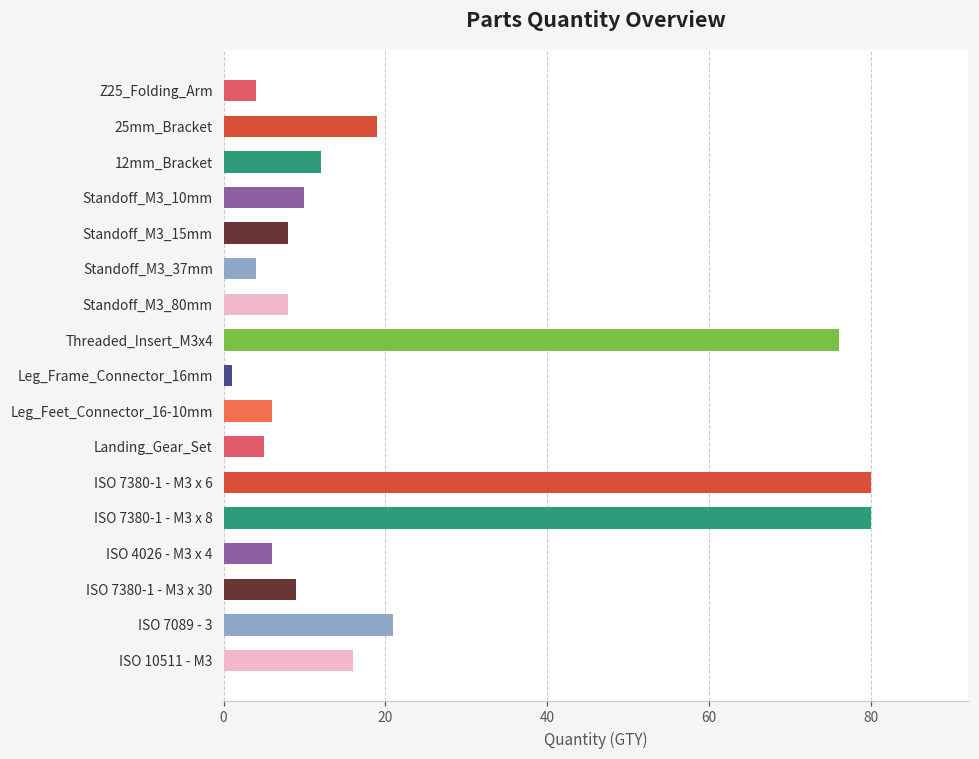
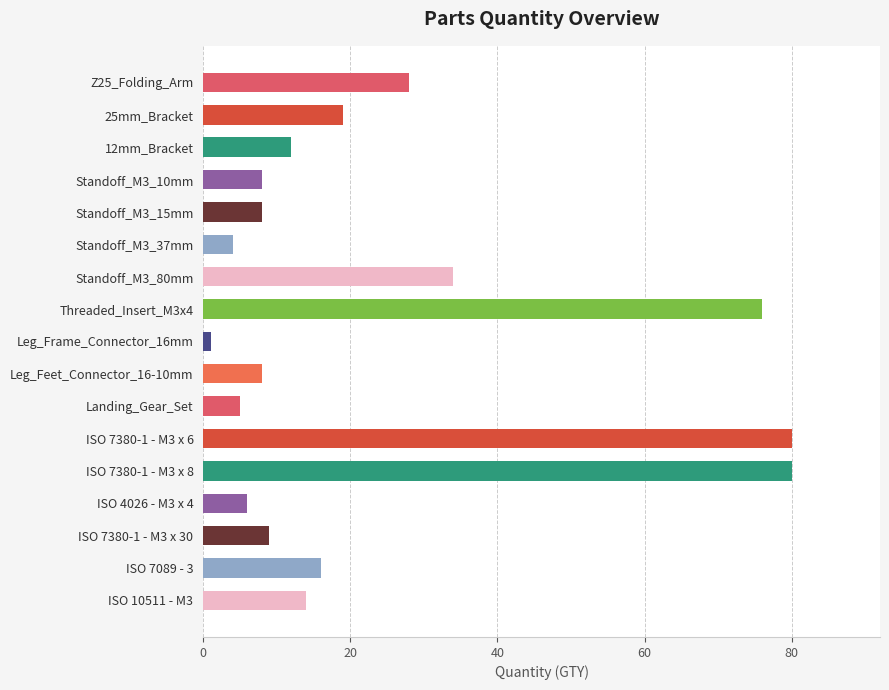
  {
-   "Z25_Folding_Arm": 4,
+   "Z25_Folding_Arm": 28,
    "25mm_Bracket": 19,
    "12mm_Bracket": 12,
-   "Standoff_M3_10mm": 10,
+   "Standoff_M3_10mm": 8,
    "Standoff_M3_15mm": 8,
    "Standoff_M3_37mm": 4,
-   "Standoff_M3_80mm": 8,
+   "Standoff_M3_80mm": 34,
    "Threaded_Insert_M3x4": 76,
    "Leg_Frame_Connector_16mm": 1,
-   "Leg_Feet_Connector_16-10mm": 6,
+   "Leg_Feet_Connector_16-10mm": 8,
    "Landing_Gear_Set": 5,
    "ISO 7380-1 - M3 x 6": 80,
    "ISO 7380-1 - M3 x 8": 80,
    "ISO 4026 - M3 x 4": 6,
    "ISO 7380-1 - M3 x 30": 9,
-   "ISO 7089 - 3": 21,
-   "ISO 10511 - M3": 16
+   "ISO 7089 - 3": 16,
+   "ISO 10511 - M3": 14
  }
